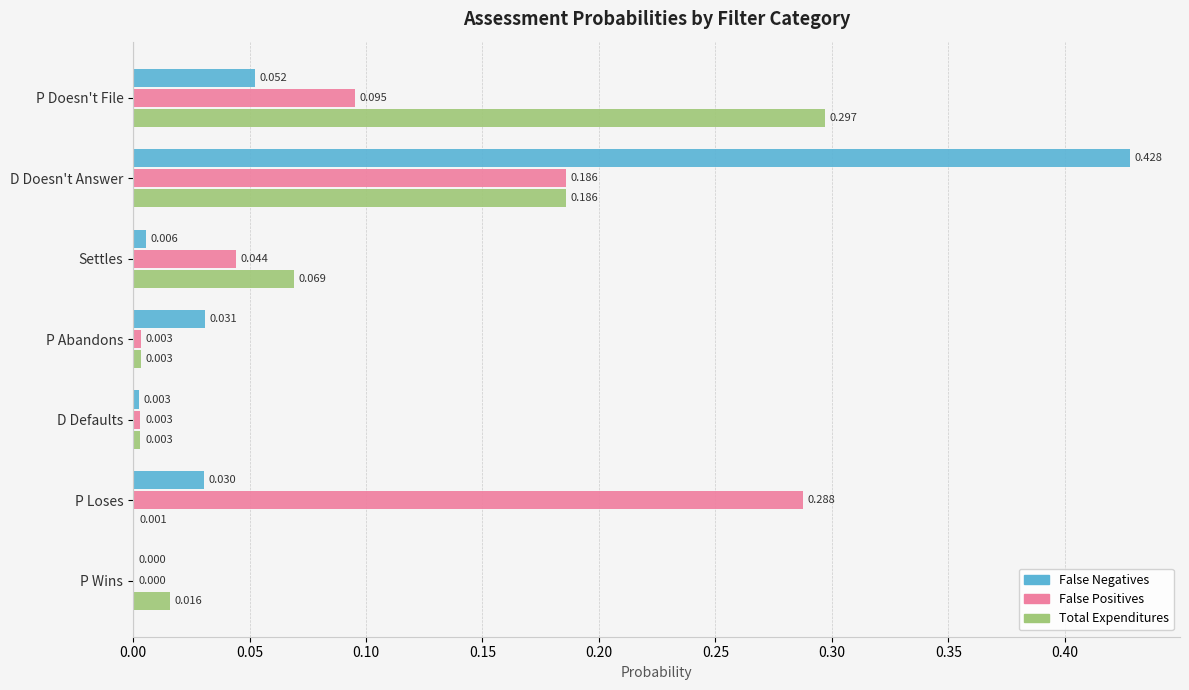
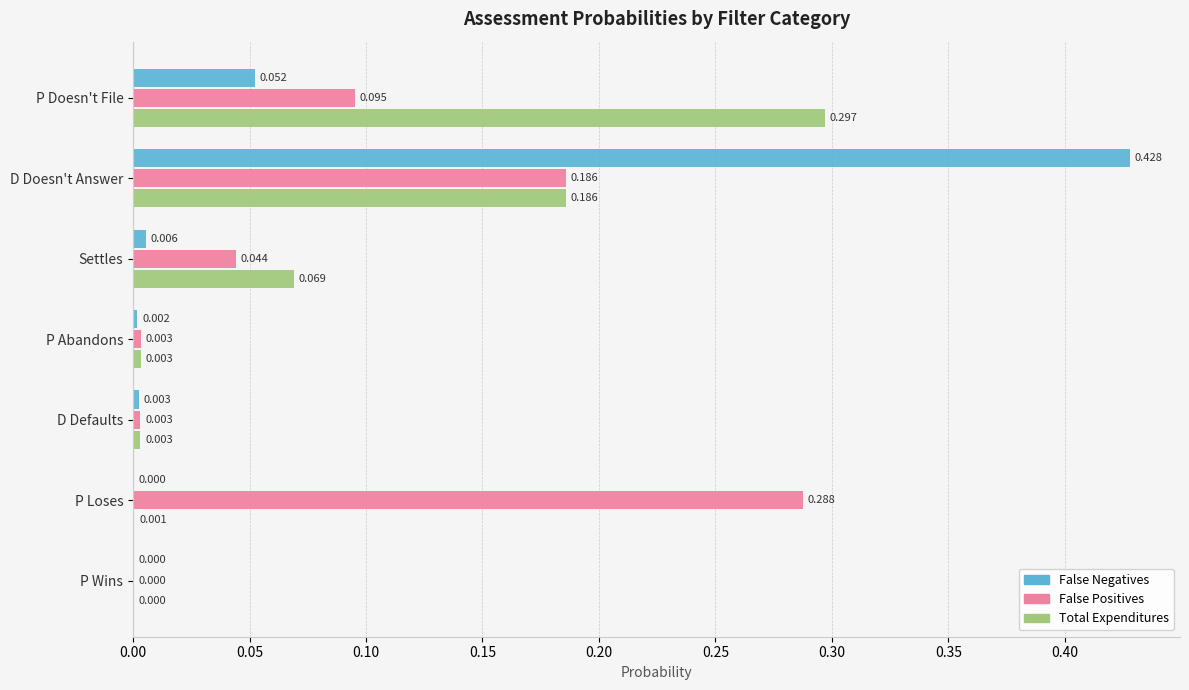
  {
    "False Negatives": {
      "P Doesn't File": 0.052,
      "D Doesn't Answer": 0.428,
      "Settles": 0.006,
-     "P Abandons": 0.031,
+     "P Abandons": 0.002,
      "D Defaults": 0.003,
-     "P Loses": 0.030,
+     "P Loses": 0.000,
      "P Wins": 0.000
    },
    "False Positives": {
      "P Doesn't File": 0.095,
      "D Doesn't Answer": 0.186,
      "Settles": 0.044,
      "P Abandons": 0.003,
      "D Defaults": 0.003,
      "P Loses": 0.288,
      "P Wins": 0.000
    },
    "Total Expenditures": {
      "P Doesn't File": 0.297,
      "D Doesn't Answer": 0.186,
      "Settles": 0.069,
      "P Abandons": 0.003,
      "D Defaults": 0.003,
      "P Loses": 0.001,
-     "P Wins": 0.016
+     "P Wins": 0.000
    }
  }
